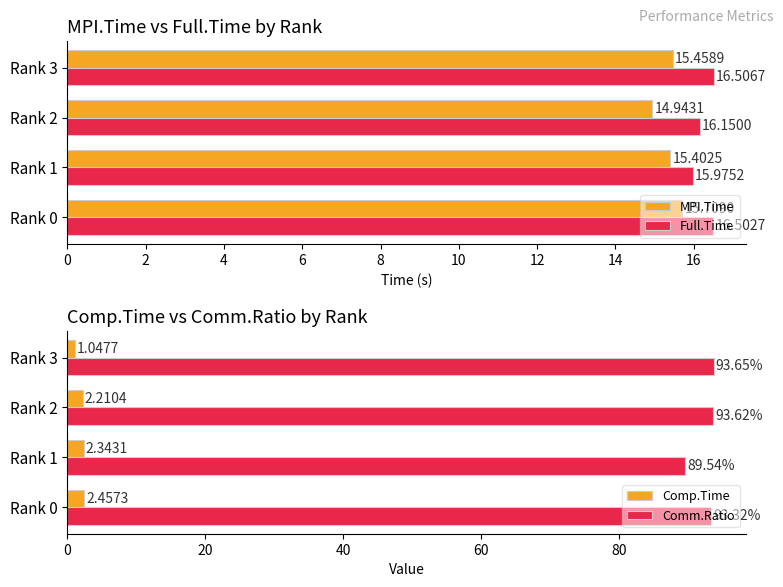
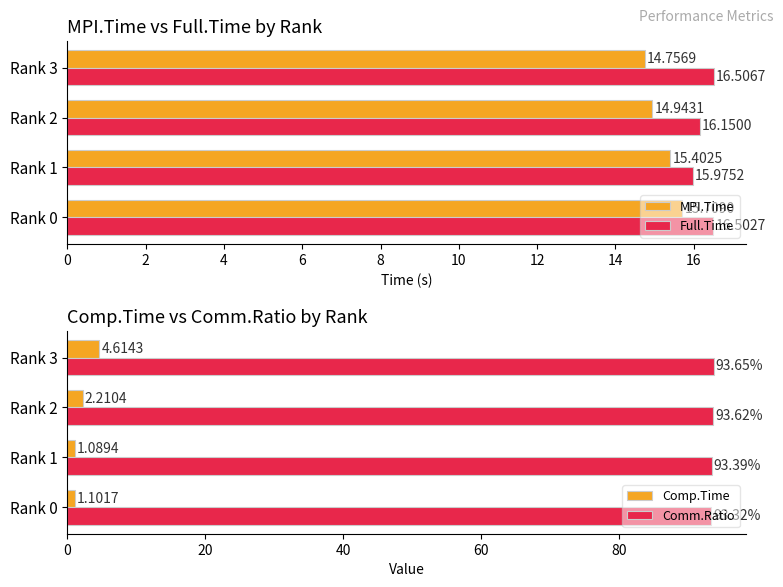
  {
    "MPI.Time vs Full.Time by Rank": {
      "MPI.Time": {
-       "Rank 3": "15.4589",
+       "Rank 3": "14.7569",
        "Rank 2": "14.9431",
        "Rank 1": "15.4025"
      },
      "Full.Time": {
        "Rank 3": "16.5067",
        "Rank 2": "16.1500",
        "Rank 1": "15.9752"
      }
    },
    "Comp.Time vs Comm.Ratio by Rank": {
      "Comp.Time": {
-       "Rank 3": "1.0477",
+       "Rank 3": "4.6143",
        "Rank 2": "2.2104",
-       "Rank 1": "2.3431",
-       "Rank 0": "2.4573"
+       "Rank 1": "1.0894",
+       "Rank 0": "1.1017"
      },
      "Comm.Ratio": {
        "Rank 3": "93.65%",
        "Rank 2": "93.62%",
-       "Rank 1": "89.54%"
+       "Rank 1": "93.39%"
      }
    }
  }
